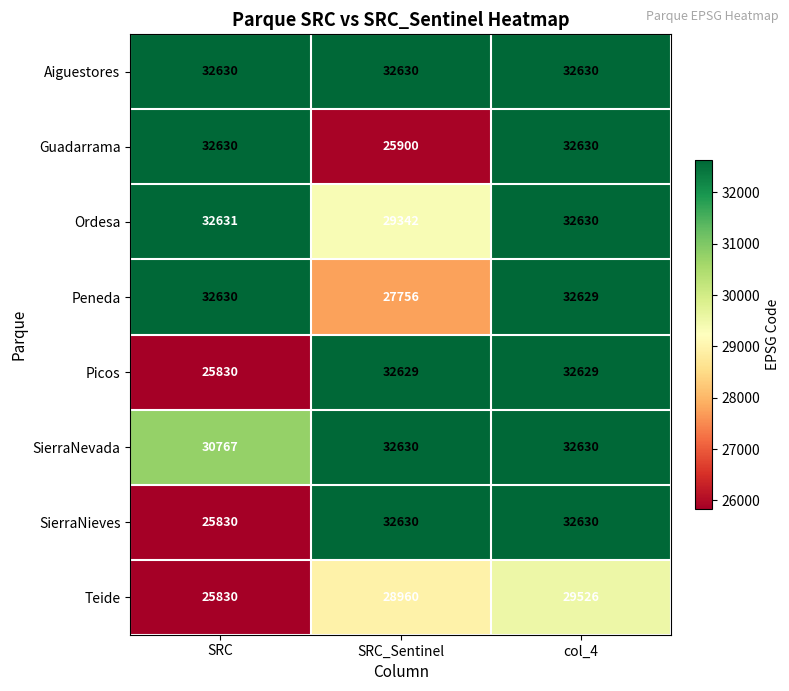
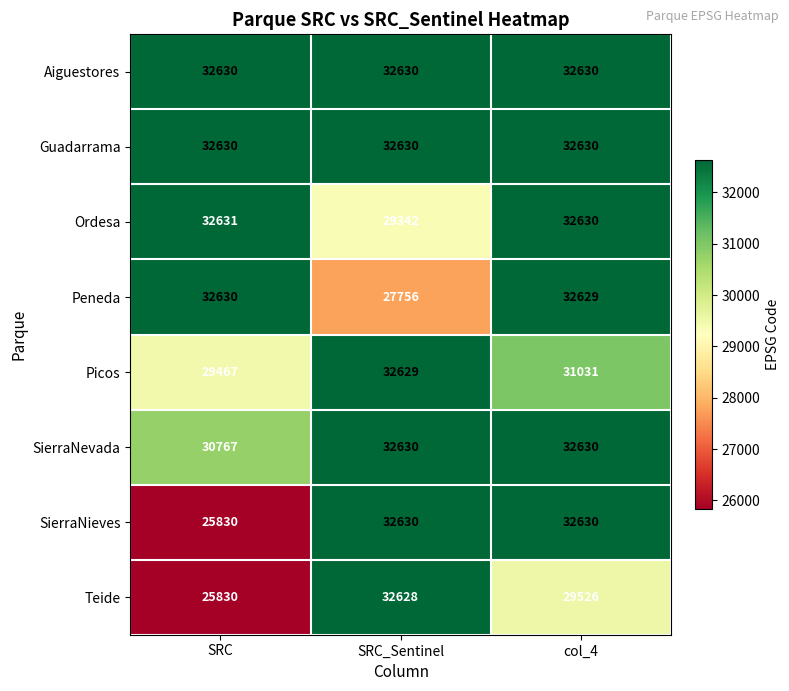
  {
    "Aiguestores": {
      "SRC": 32630,
      "SRC_Sentinel": 32630,
      "col_4": 32630
    },
    "Guadarrama": {
      "SRC": 32630,
-     "SRC_Sentinel": 25900,
+     "SRC_Sentinel": 32630,
      "col_4": 32630
    },
    "Ordesa": {
      "SRC": 32631,
      "SRC_Sentinel": 29342,
      "col_4": 32630
    },
    "Peneda": {
      "SRC": 32630,
      "SRC_Sentinel": 27756,
      "col_4": 32629
    },
    "Picos": {
-     "SRC": 25830,
+     "SRC": 29467,
      "SRC_Sentinel": 32629,
-     "col_4": 32629
+     "col_4": 31031
    },
    "SierraNevada": {
      "SRC": 30767,
      "SRC_Sentinel": 32630,
      "col_4": 32630
    },
    "SierraNieves": {
      "SRC": 25830,
      "SRC_Sentinel": 32630,
      "col_4": 32630
    },
    "Teide": {
      "SRC": 25830,
-     "SRC_Sentinel": 28960,
+     "SRC_Sentinel": 32628,
      "col_4": 29526
    }
  }
